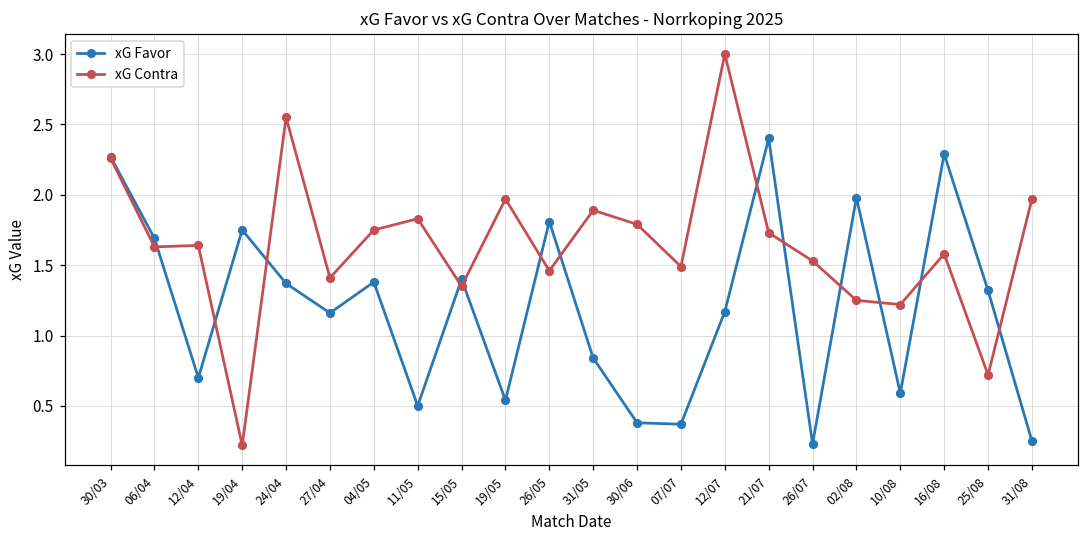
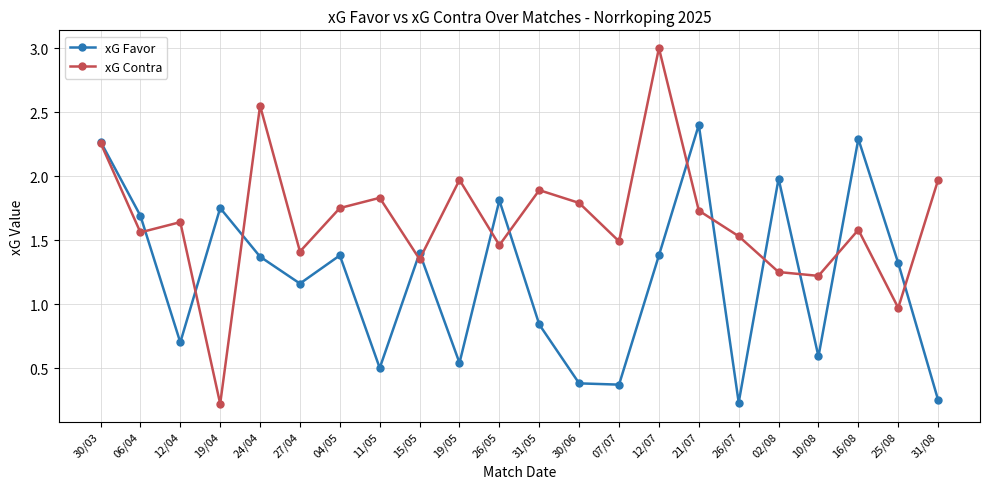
  {
    "xG Favor": {
      "06/04": 1.69,
      "12/04": 0.70,
      "19/04": 1.75,
      "24/04": 1.37,
      "27/04": 1.16,
      "04/05": 1.38,
      "11/05": 0.50,
      "15/05": 1.40,
      "19/05": 0.54,
      "26/05": 1.81,
      "31/05": 0.84,
      "30/06": 0.38,
      "07/07": 0.37,
-     "12/07": 1.17,
+     "12/07": 1.38,
      "21/07": 2.40,
      "26/07": 0.23,
      "02/08": 1.98,
      "10/08": 0.59,
      "16/08": 2.29,
      "25/08": 1.32,
      "31/08": 0.25
    },
    "xG Contra": {
-     "06/04": 1.63,
+     "06/04": 1.56,
      "12/04": 1.64,
      "19/04": 0.22,
      "24/04": 2.55,
      "27/04": 1.41,
      "04/05": 1.75,
      "11/05": 1.83,
      "15/05": 1.35,
      "19/05": 1.97,
      "26/05": 1.46,
      "31/05": 1.89,
      "30/06": 1.79,
      "07/07": 1.49,
      "12/07": 3.00,
      "21/07": 1.73,
      "26/07": 1.53,
      "02/08": 1.25,
      "10/08": 1.22,
      "16/08": 1.58,
-     "25/08": 0.72,
+     "25/08": 0.97,
      "31/08": 1.97
    }
  }
